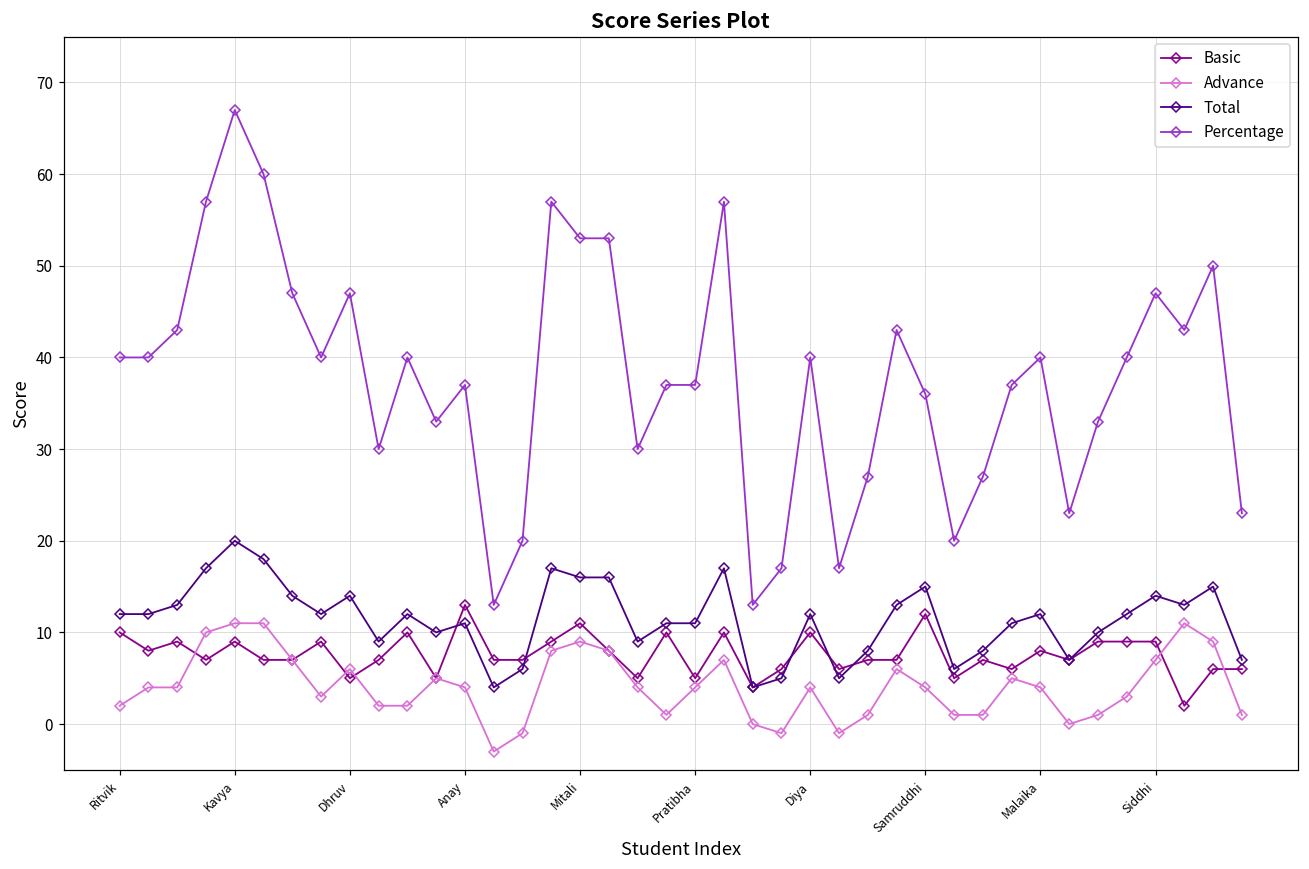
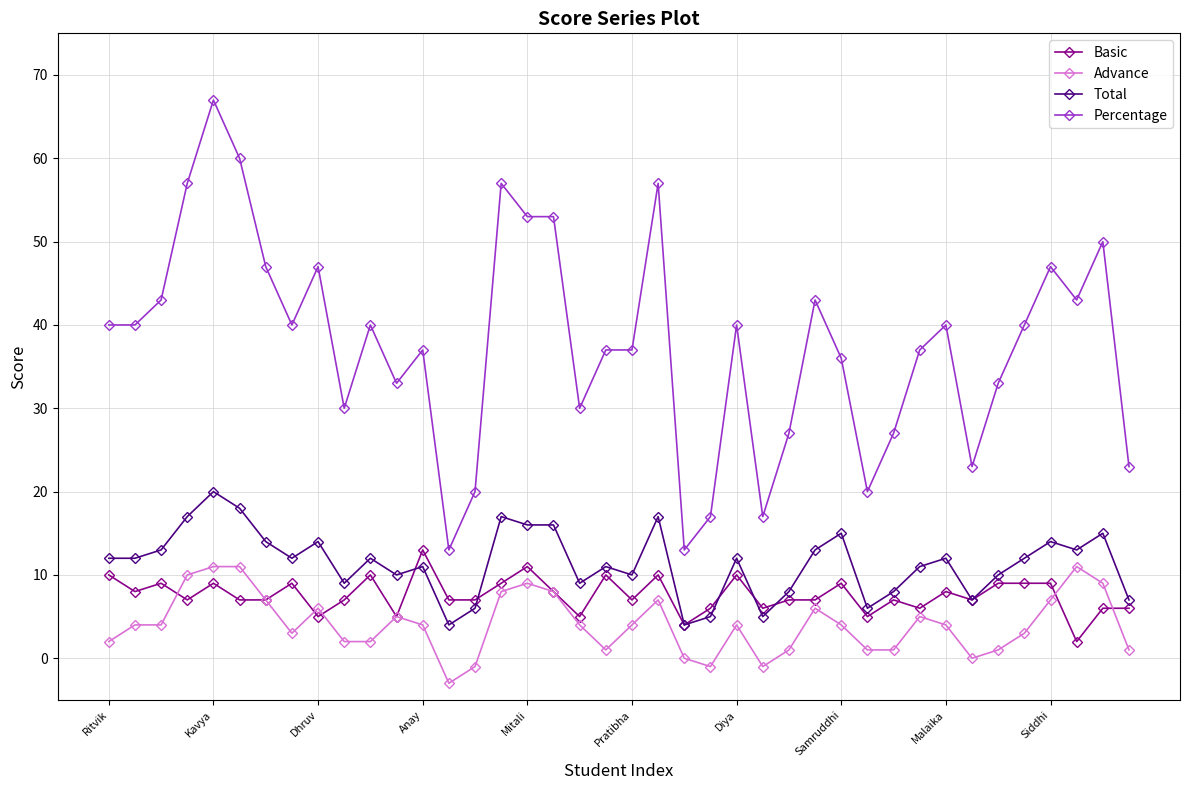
  {
    "Basic": {
      "Ritvik": 10,
      "Kavya": 9,
      "Dhruv": 5,
      "Anay": 13,
      "Mitali": 11,
-     "Pratibha": 5,
+     "Pratibha": 7,
      "Diya": 10,
-     "Samruddhi": 12,
+     "Samruddhi": 9,
      "Malaika": 8,
      "Siddhi": 9
    },
    "Advance": {
      "Ritvik": 2,
      "Kavya": 11,
      "Dhruv": 6,
      "Anay": 4,
      "Mitali": 9,
      "Pratibha": 4,
      "Diya": 4,
      "Samruddhi": 4,
      "Malaika": 4,
      "Siddhi": 7
    },
    "Total": {
      "Ritvik": 12,
      "Kavya": 20,
      "Dhruv": 14,
      "Anay": 11,
      "Mitali": 16,
-     "Pratibha": 11,
+     "Pratibha": 10,
      "Diya": 12,
      "Samruddhi": 15,
      "Malaika": 12,
      "Siddhi": 14
    },
    "Percentage": {
      "Ritvik": 40,
      "Kavya": 67,
      "Dhruv": 47,
      "Anay": 37,
      "Mitali": 53,
      "Pratibha": 37,
      "Diya": 40,
      "Samruddhi": 36,
      "Malaika": 40,
      "Siddhi": 47
    }
  }
